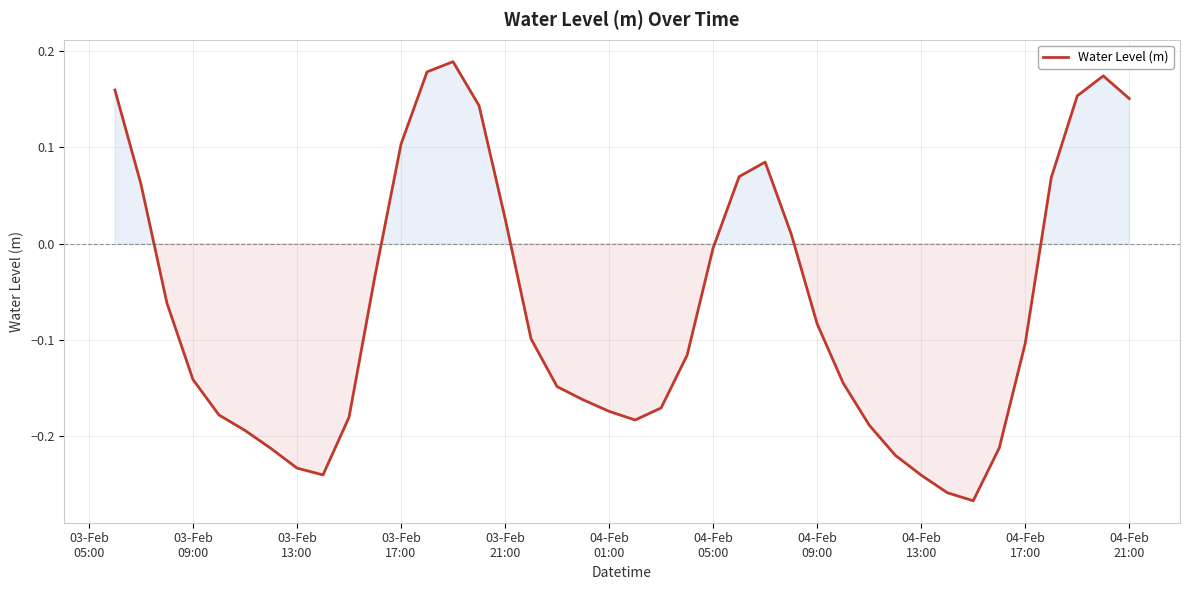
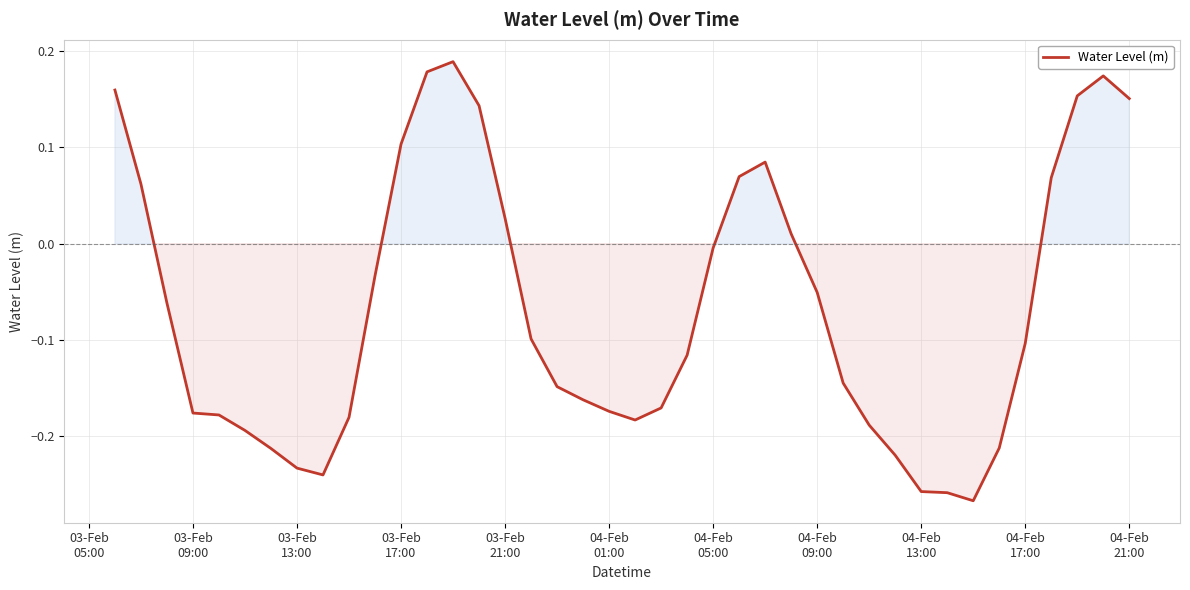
  {
-   "03-Feb 09:00": -0.14,
+   "03-Feb 09:00": -0.18,
    "03-Feb 13:00": -0.23,
    "03-Feb 17:00": 0.10,
    "03-Feb 21:00": 0.03,
    "04-Feb 01:00": -0.17,
    "04-Feb 05:00": 0.00,
-   "04-Feb 09:00": -0.08,
-   "04-Feb 13:00": -0.24,
+   "04-Feb 09:00": -0.05,
+   "04-Feb 13:00": -0.26,
    "04-Feb 17:00": -0.10,
    "04-Feb 21:00": 0.15
  }
